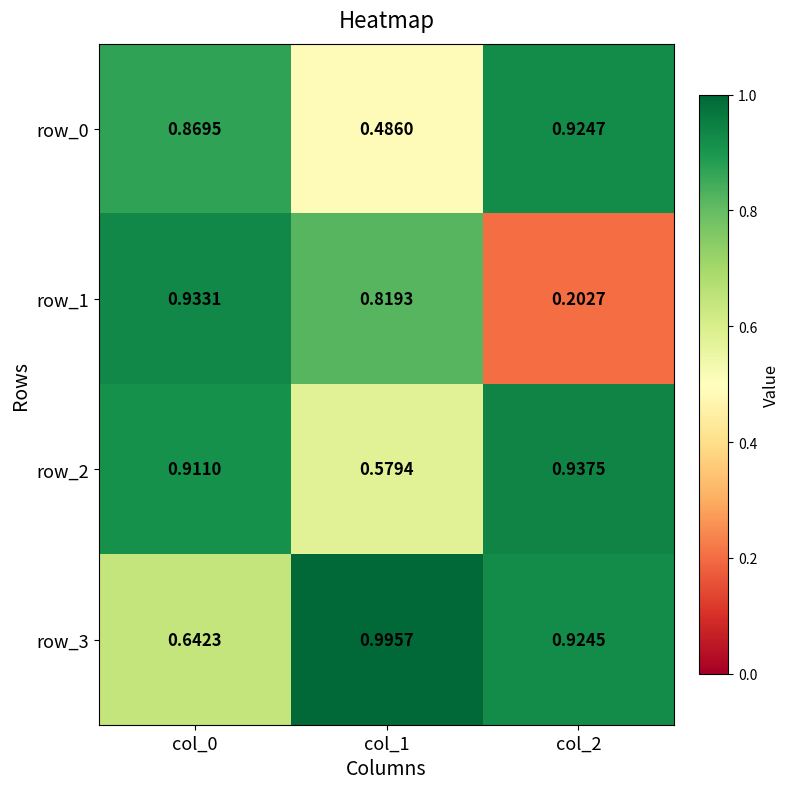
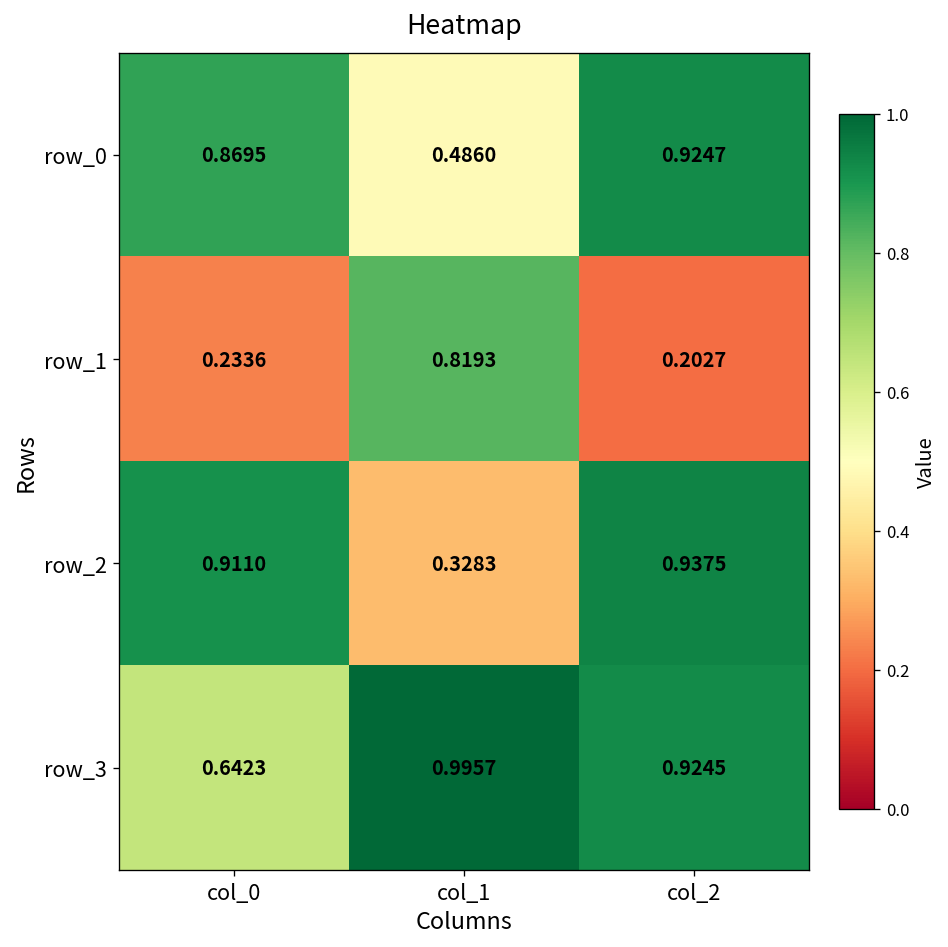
  {
    "row_0": {
      "col_0": 0.8695,
      "col_1": 0.4860,
      "col_2": 0.9247
    },
    "row_1": {
-     "col_0": 0.9331,
+     "col_0": 0.2336,
      "col_1": 0.8193,
      "col_2": 0.2027
    },
    "row_2": {
      "col_0": 0.9110,
-     "col_1": 0.5794,
+     "col_1": 0.3283,
      "col_2": 0.9375
    },
    "row_3": {
      "col_0": 0.6423,
      "col_1": 0.9957,
      "col_2": 0.9245
    }
  }
